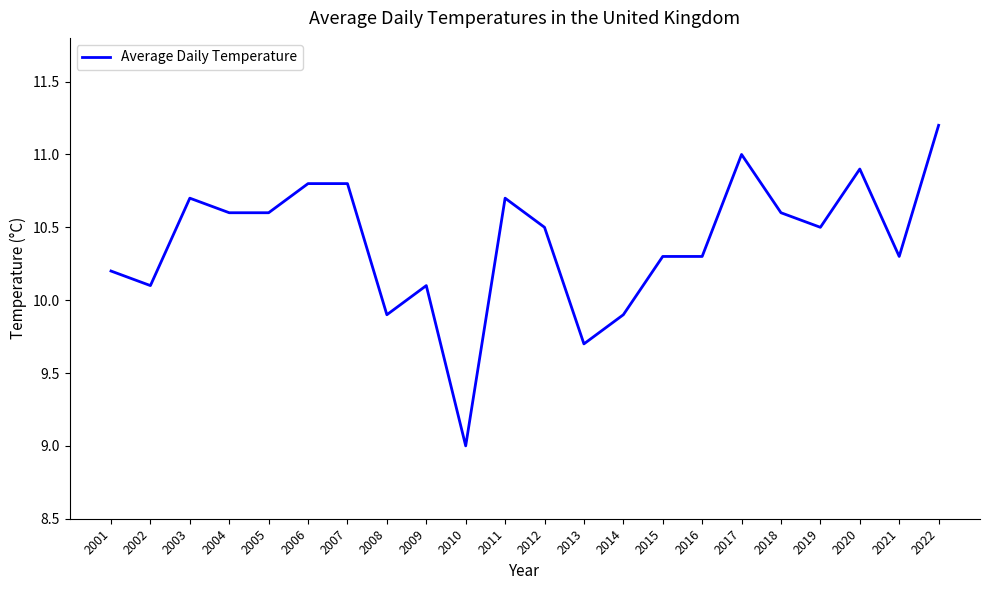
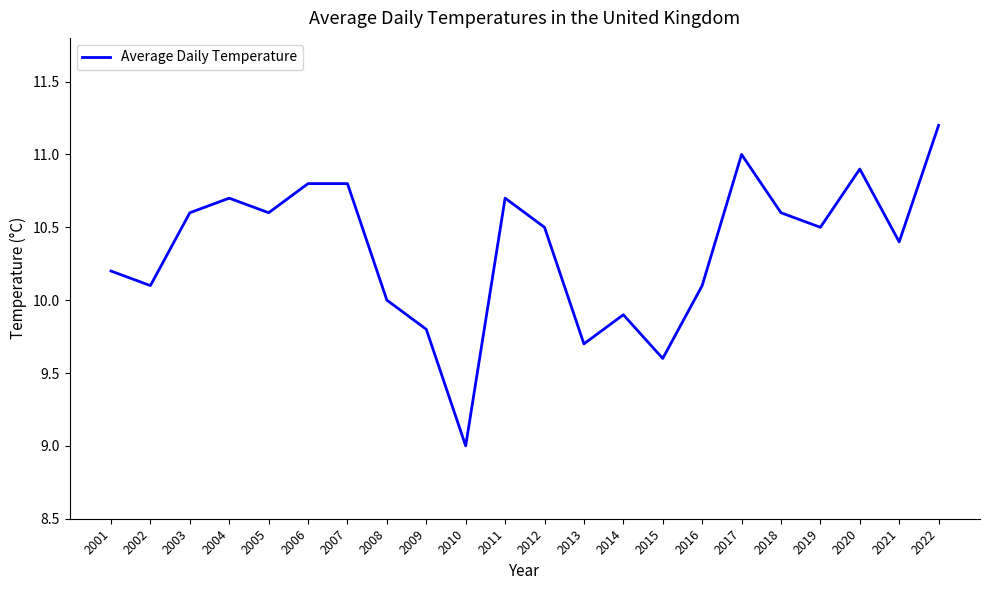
  {
    "2001": 10.2,
    "2002": 10.1,
-   "2003": 10.7,
-   "2004": 10.6,
+   "2003": 10.6,
+   "2004": 10.7,
    "2005": 10.6,
    "2006": 10.8,
    "2007": 10.8,
-   "2008": 9.9,
-   "2009": 10.1,
+   "2008": 10.0,
+   "2009": 9.8,
    "2010": 9.0,
    "2011": 10.7,
    "2012": 10.5,
    "2013": 9.7,
    "2014": 9.9,
-   "2015": 10.3,
-   "2016": 10.3,
+   "2015": 9.6,
+   "2016": 10.1,
    "2017": 11.0,
    "2018": 10.6,
    "2019": 10.5,
    "2020": 10.9,
-   "2021": 10.3,
+   "2021": 10.4,
    "2022": 11.2
  }
